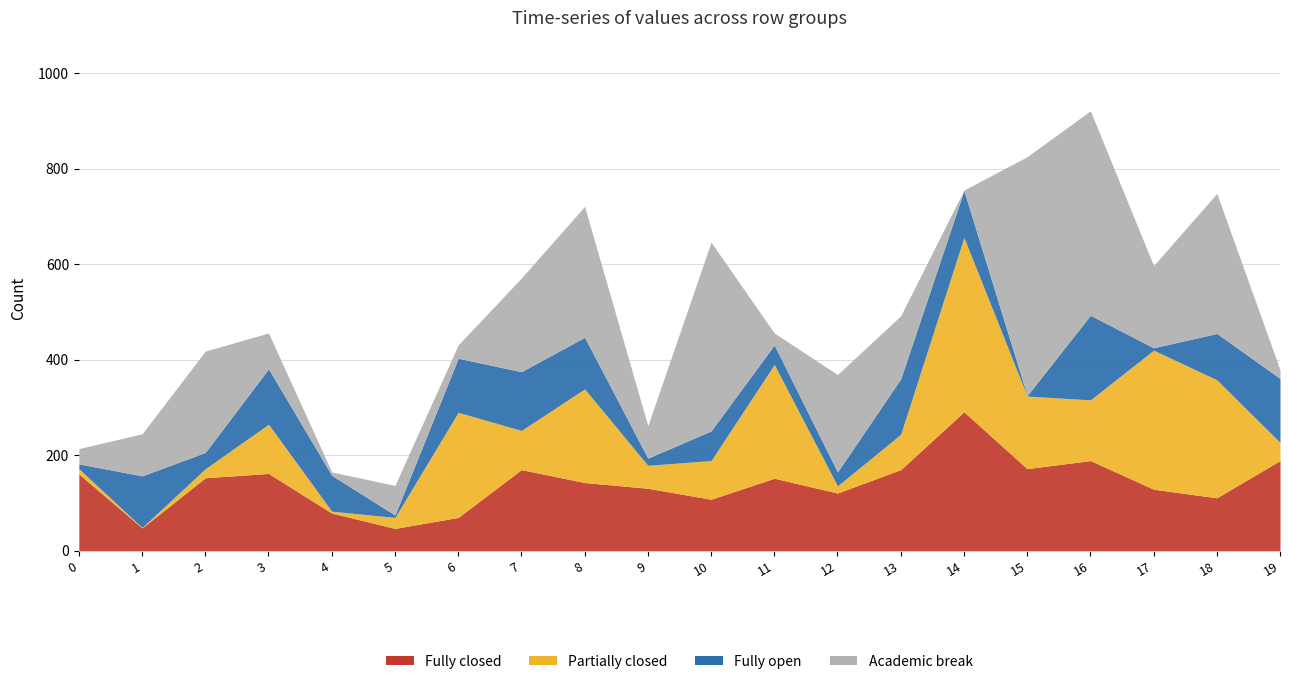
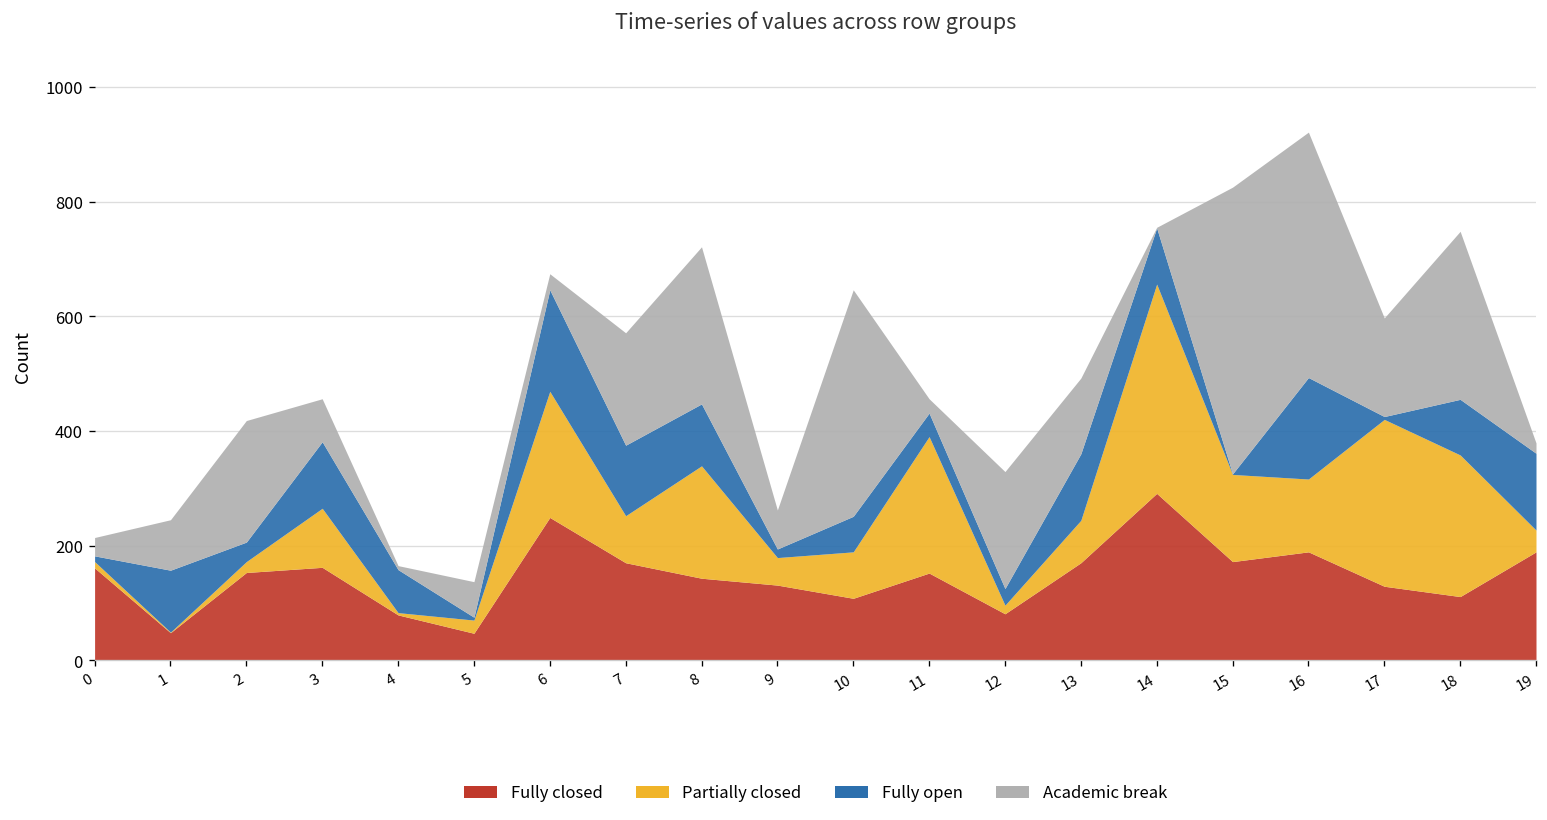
  {
    "Fully closed": {
      "0": 160,
      "2": 150,
      "3": 160,
      "5": 50,
-     "6": 70,
+     "6": 250,
      "7": 170,
      "8": 140,
      "9": 130,
      "10": 110,
      "11": 150,
-     "12": 120,
+     "12": 80,
      "13": 170,
      "14": 290,
      "15": 170,
      "16": 190,
      "17": 130,
      "18": 110,
      "19": 190
    },
    "Partially closed": {
      "0": 10,
      "2": 20,
      "3": 100,
      "6": 220,
      "7": 80,
      "8": 200,
      "9": 50,
      "10": 80,
      "11": 240,
      "12": 20,
      "13": 70,
      "14": 370,
      "16": 130,
      "18": 250,
      "19": 40
    },
    "Fully open": {
      "0": 10,
      "1": 110,
      "2": 30,
      "3": 120,
      "4": 80,
-     "6": 110,
+     "6": 180,
      "7": 120,
      "8": 110,
      "9": 20,
      "10": 60,
      "11": 40,
      "12": 30,
      "13": 120,
      "16": 180,
      "18": 100,
      "19": 130
    },
    "Academic break": {
      "0": 30,
      "1": 90,
      "2": 210,
      "3": 80,
      "4": 10,
      "5": 60,
      "6": 30,
      "7": 200,
      "8": 270,
      "9": 70,
      "10": 400,
      "11": 30,
      "12": 200,
      "13": 130,
      "15": 500,
      "16": 430,
      "17": 170,
      "18": 290,
      "19": 20
    }
  }
